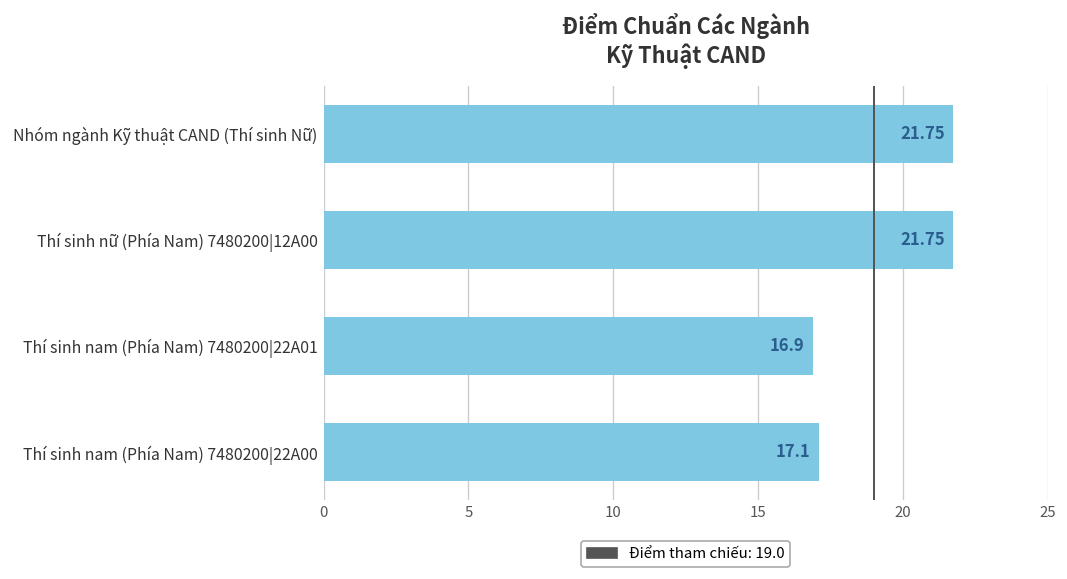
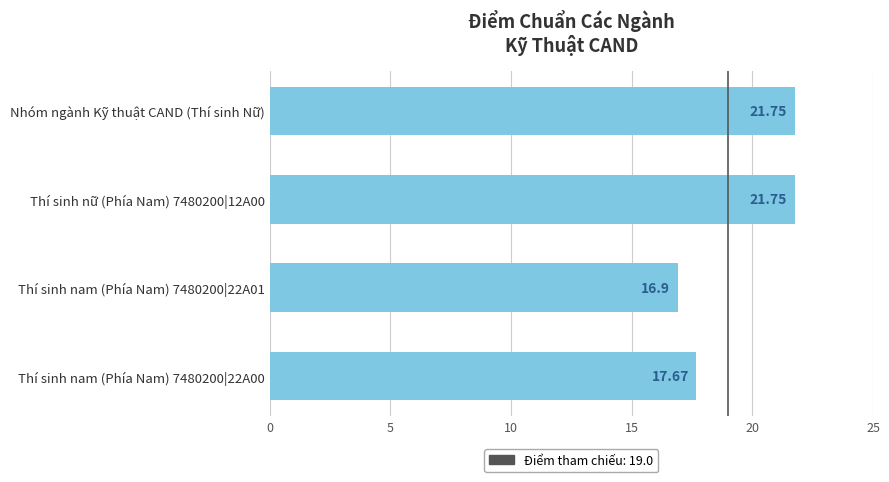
  {
    "Nhóm ngành Kỹ thuật CAND (Thí sinh Nữ)": 21.75,
    "Thí sinh nữ (Phía Nam) 7480200|12A00": 21.75,
    "Thí sinh nam (Phía Nam) 7480200|22A01": 16.9,
-   "Thí sinh nam (Phía Nam) 7480200|22A00": 17.1
+   "Thí sinh nam (Phía Nam) 7480200|22A00": 17.67
  }
